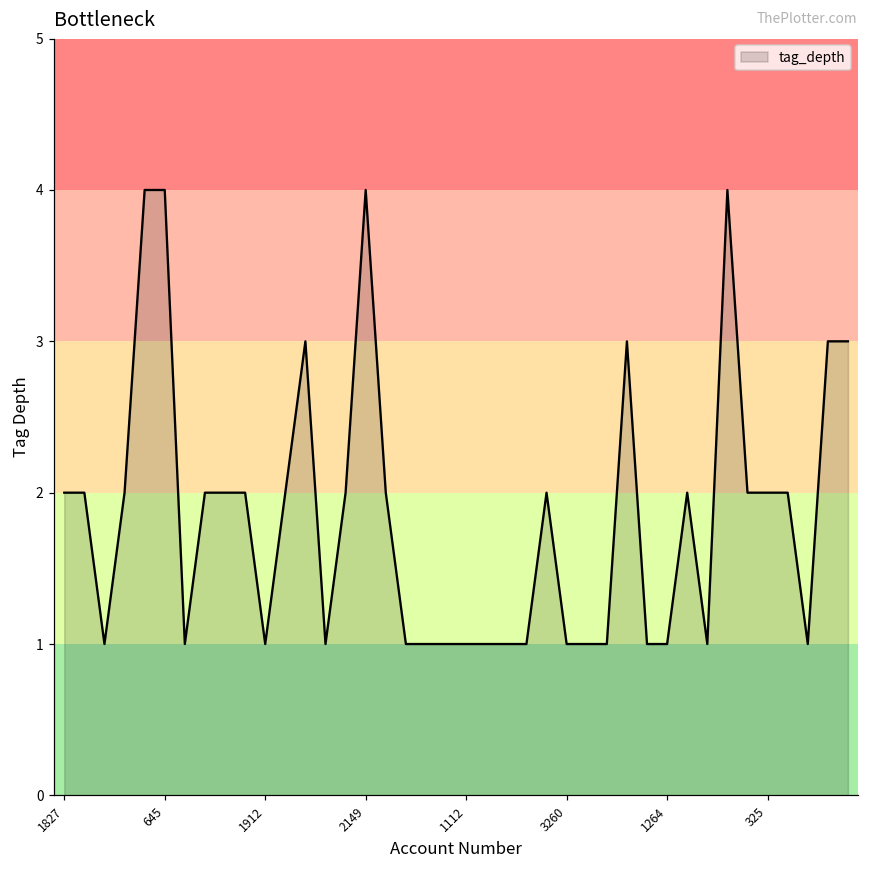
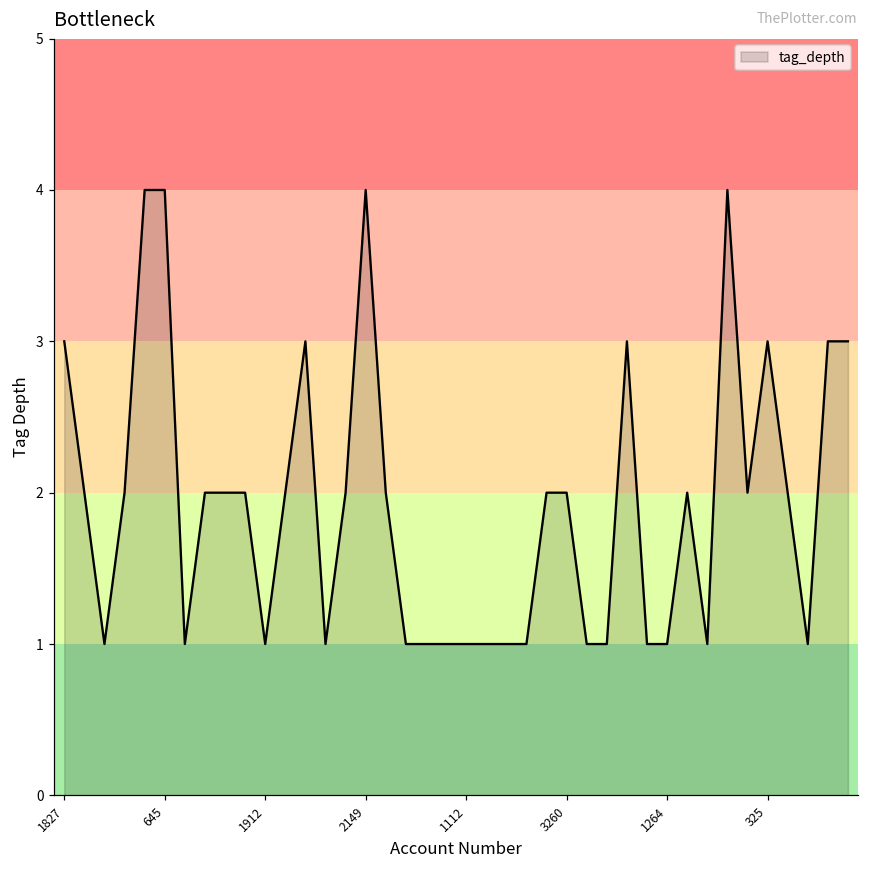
  {
-   "1827": 2,
+   "1827": 3,
    "645": 4,
    "1912": 1,
    "2149": 4,
    "1112": 1,
-   "3260": 1,
+   "3260": 2,
    "1264": 1,
-   "325": 2
+   "325": 3
  }
